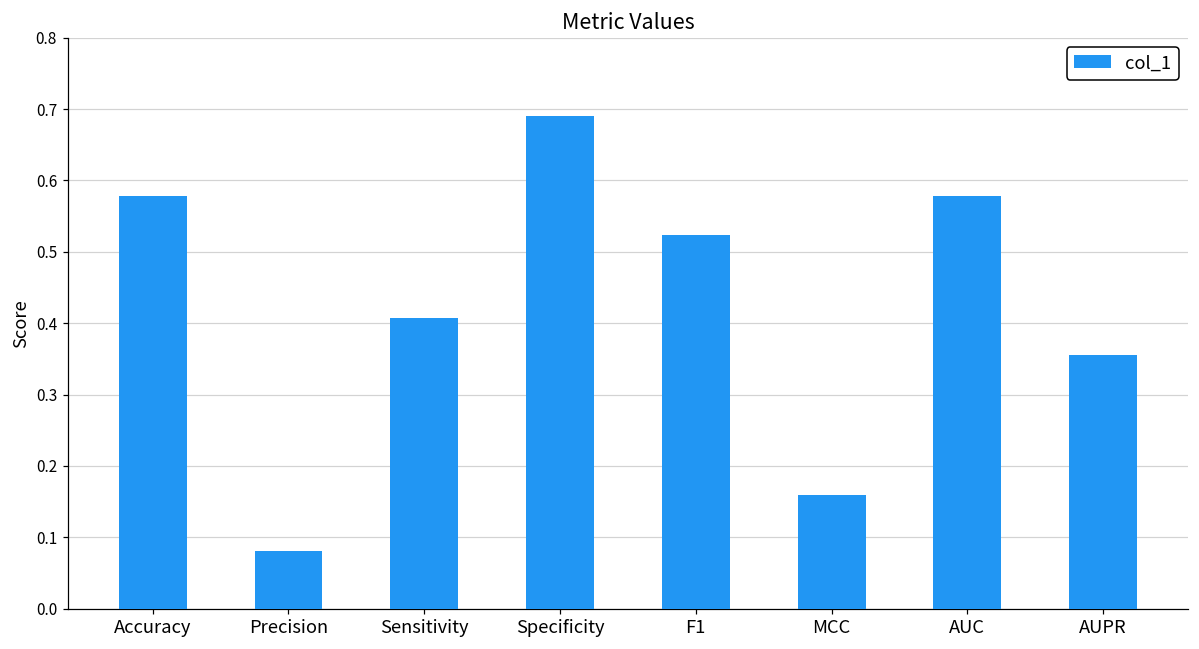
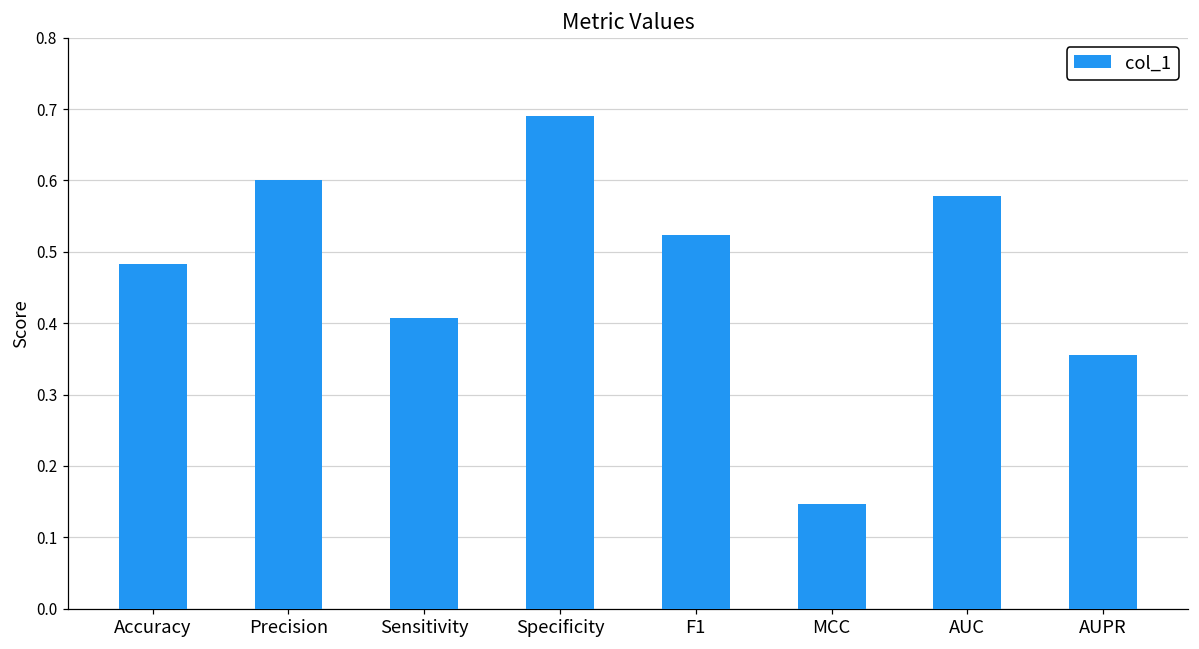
  {
-   "Accuracy": 0.58,
-   "Precision": 0.08,
+   "Accuracy": 0.48,
+   "Precision": 0.60,
    "Sensitivity": 0.41,
    "Specificity": 0.69,
    "F1": 0.52,
-   "MCC": 0.16,
+   "MCC": 0.15,
    "AUC": 0.58,
    "AUPR": 0.36
  }
